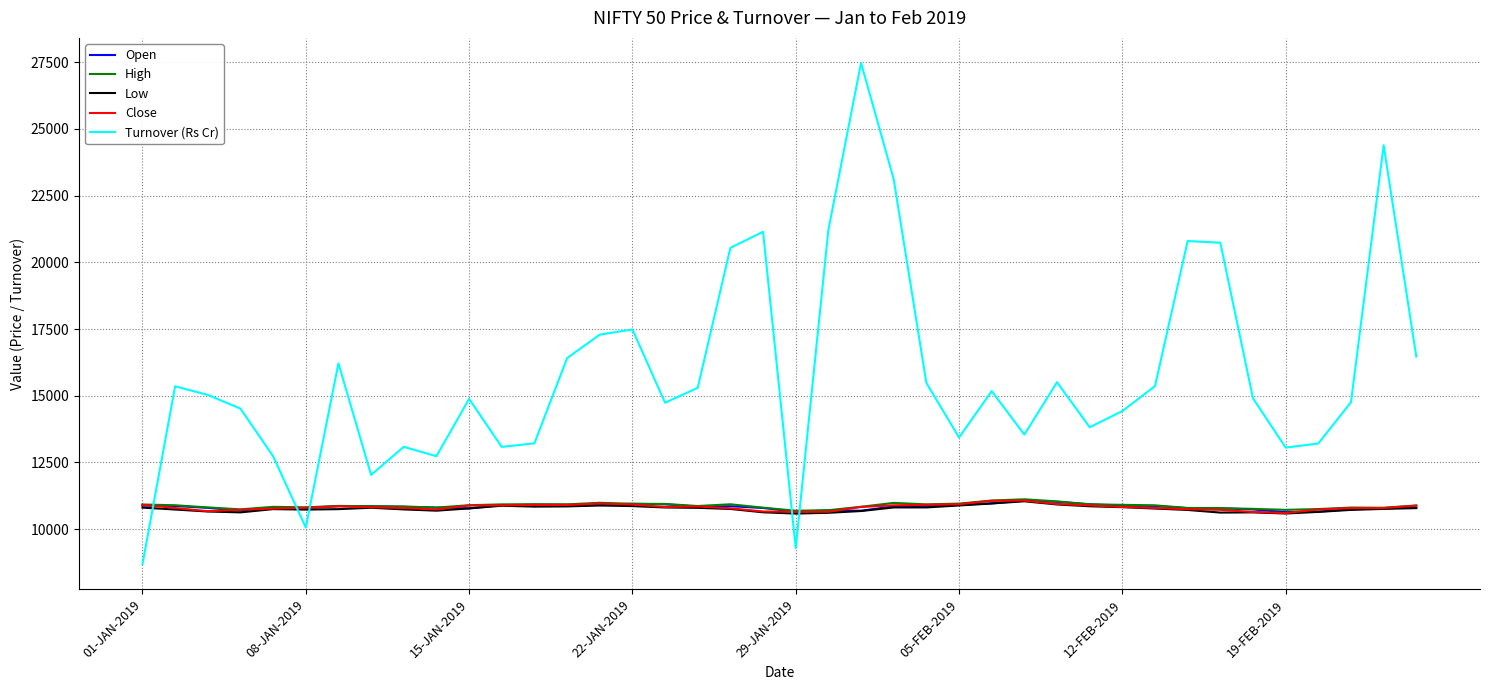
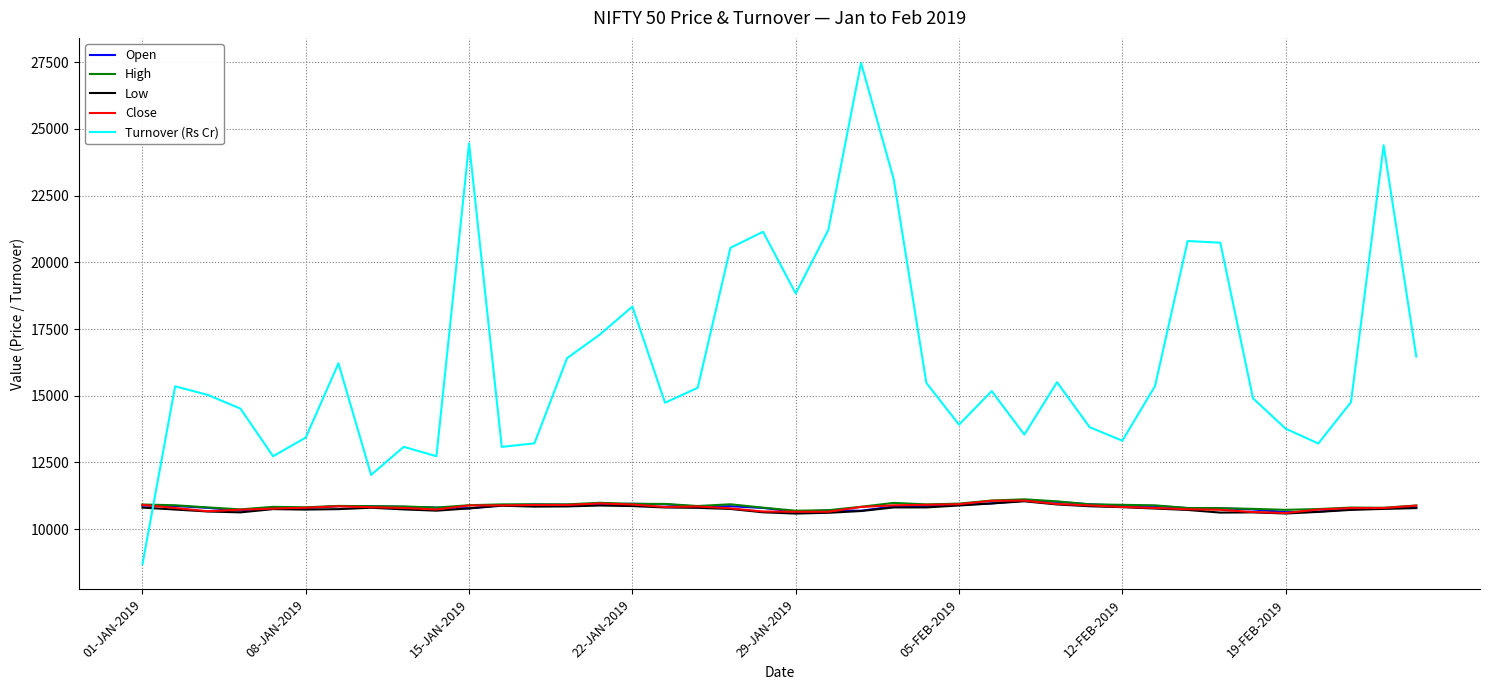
  {
    "Turnover (Rs Cr)": {
      "01-JAN-2019": 8700,
-     "08-JAN-2019": 10100,
-     "15-JAN-2019": 14900,
-     "22-JAN-2019": 17500,
-     "29-JAN-2019": 9300,
-     "05-FEB-2019": 13400,
-     "12-FEB-2019": 14400,
-     "19-FEB-2019": 13100
+     "08-JAN-2019": 13400,
+     "15-JAN-2019": 24500,
+     "22-JAN-2019": 18300,
+     "29-JAN-2019": 18800,
+     "05-FEB-2019": 13900,
+     "12-FEB-2019": 13300,
+     "19-FEB-2019": 13800
    }
  }
